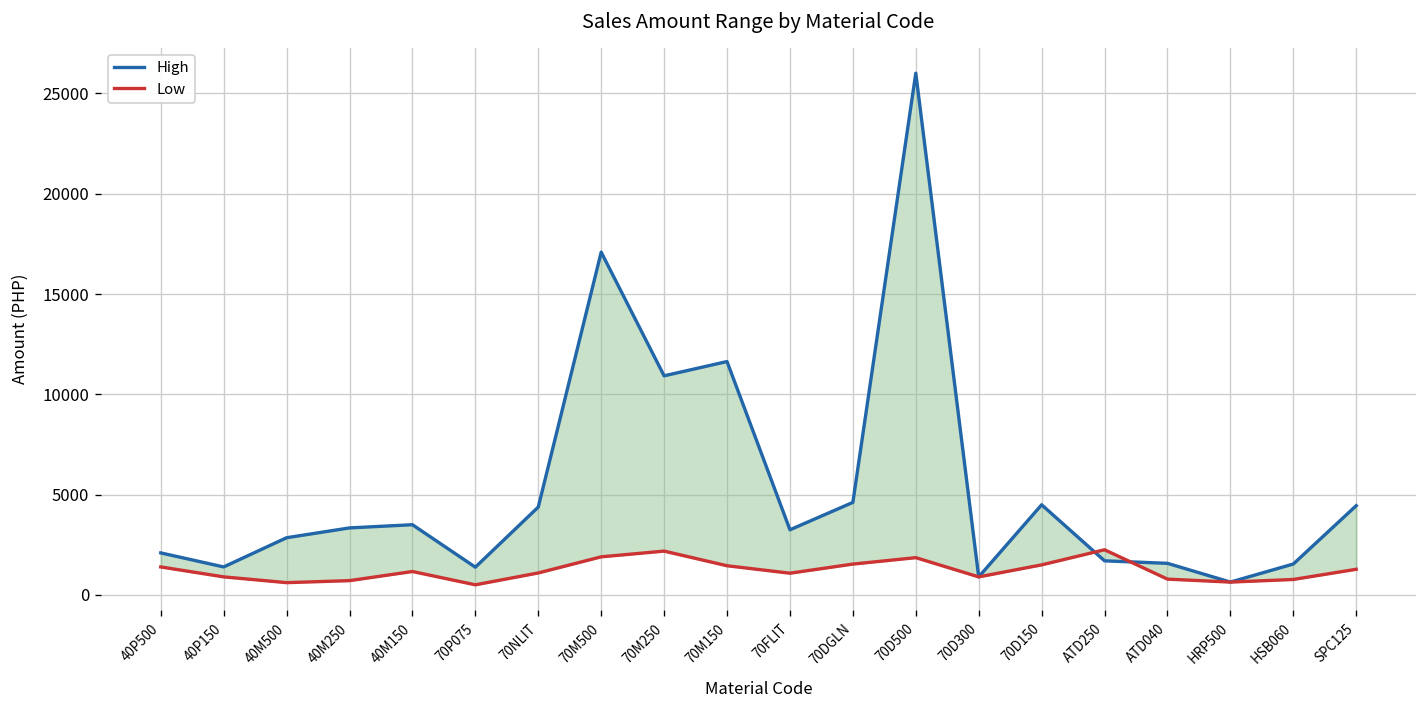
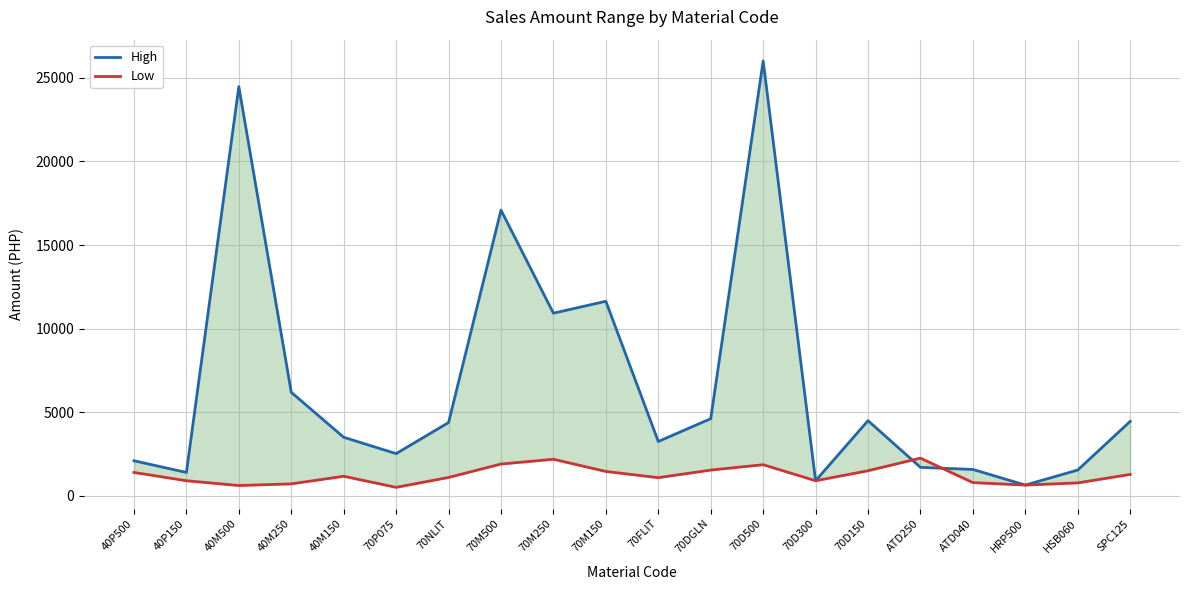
  {
    "High": {
-     "40M500": 2900,
-     "40M250": 3300,
-     "70P075": 1400,
+     "40M500": 24500,
+     "40M250": 6200,
+     "70P075": 2500,
      "ATD250": 1700
    },
    "Low": {
      "40P500": 1400,
      "40P150": 900,
      "40M500": 600,
      "40M250": 700,
      "40M150": 1200,
      "70P075": 500,
      "70NLIT": 1100,
      "70M500": 1900,
      "70M250": 2200,
      "70M150": 1500,
      "70FLIT": 1100,
      "70DGLN": 1500,
      "70D500": 1900,
      "70D150": 1500,
      "ATD040": 800,
      "HSB060": 800,
      "SPC125": 1300
    }
  }
